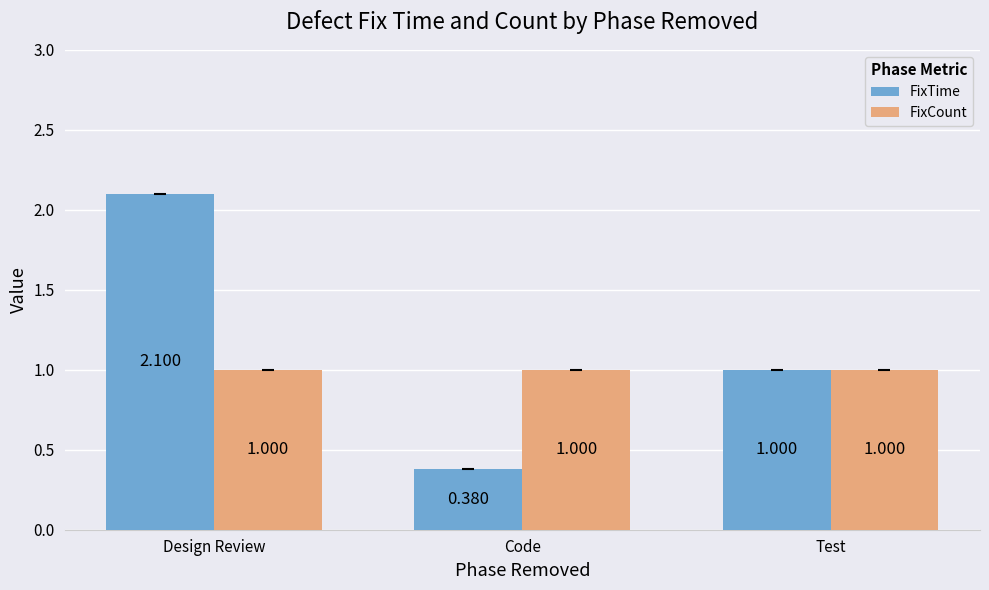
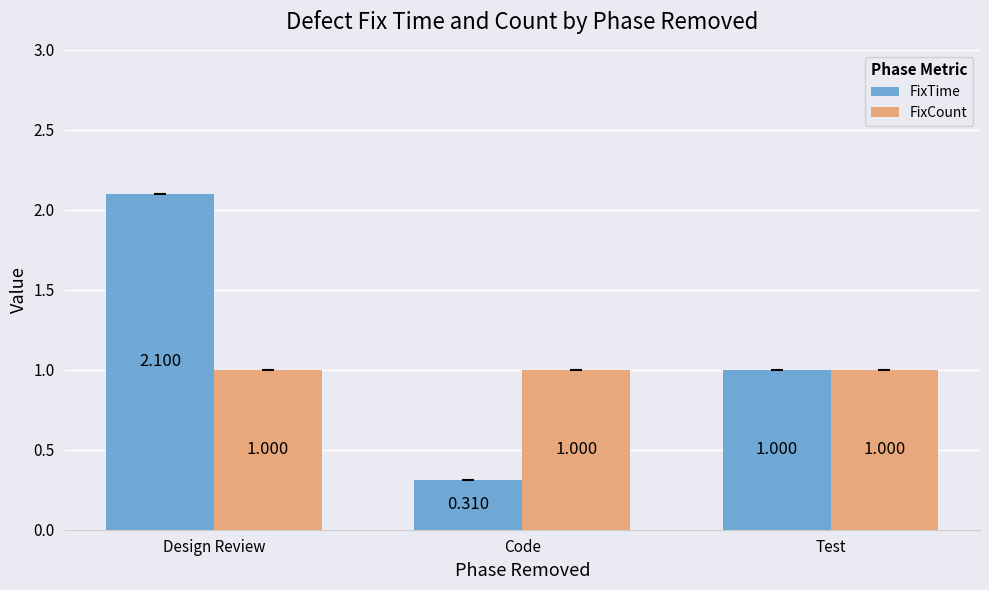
  {
    "FixTime": {
      "Design Review": 2.100,
-     "Code": 0.380,
+     "Code": 0.310,
      "Test": 1.000
    },
    "FixCount": {
      "Design Review": 1.000,
      "Code": 1.000,
      "Test": 1.000
    }
  }
